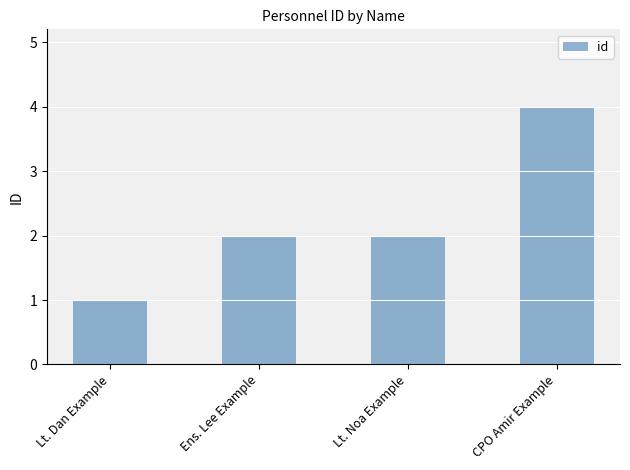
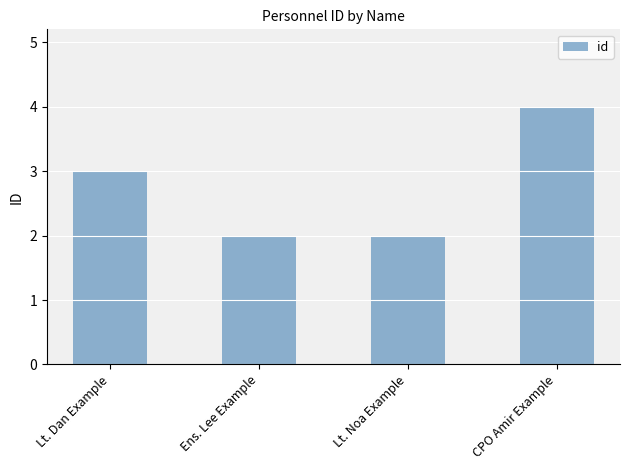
  {
-   "Lt. Dan Example": 1,
+   "Lt. Dan Example": 3,
    "Ens. Lee Example": 2,
    "Lt. Noa Example": 2,
    "CPO Amir Example": 4
  }
